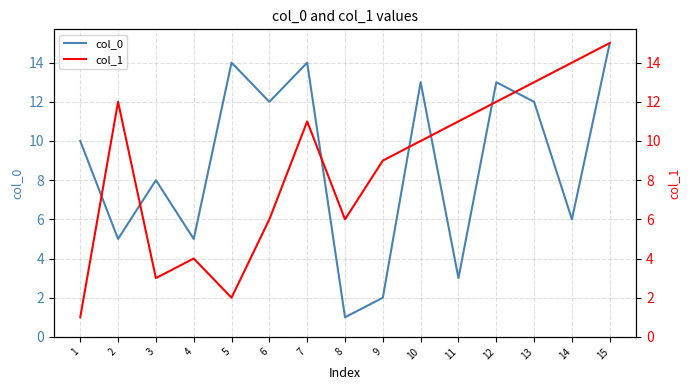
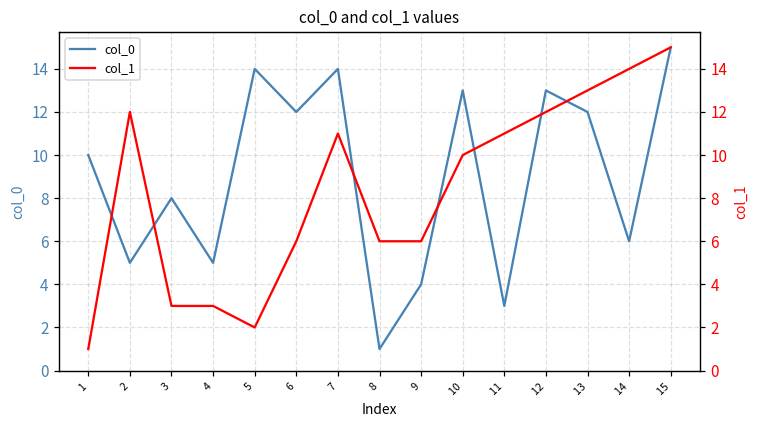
  {
    "col_0": {
      "1": 10,
      "2": 5,
      "3": 8,
      "4": 5,
      "5": 14,
      "6": 12,
      "7": 14,
      "8": 1,
-     "9": 2,
+     "9": 4,
      "10": 13,
      "11": 3,
      "12": 13,
      "13": 12,
      "14": 6,
      "15": 15
    },
    "col_1": {
      "1": 1,
      "2": 12,
      "3": 3,
-     "4": 4,
+     "4": 3,
      "5": 2,
      "6": 6,
      "7": 11,
      "8": 6,
-     "9": 9,
+     "9": 6,
      "10": 10,
      "11": 11,
      "12": 12,
      "13": 13,
      "14": 14,
      "15": 15
    }
  }
